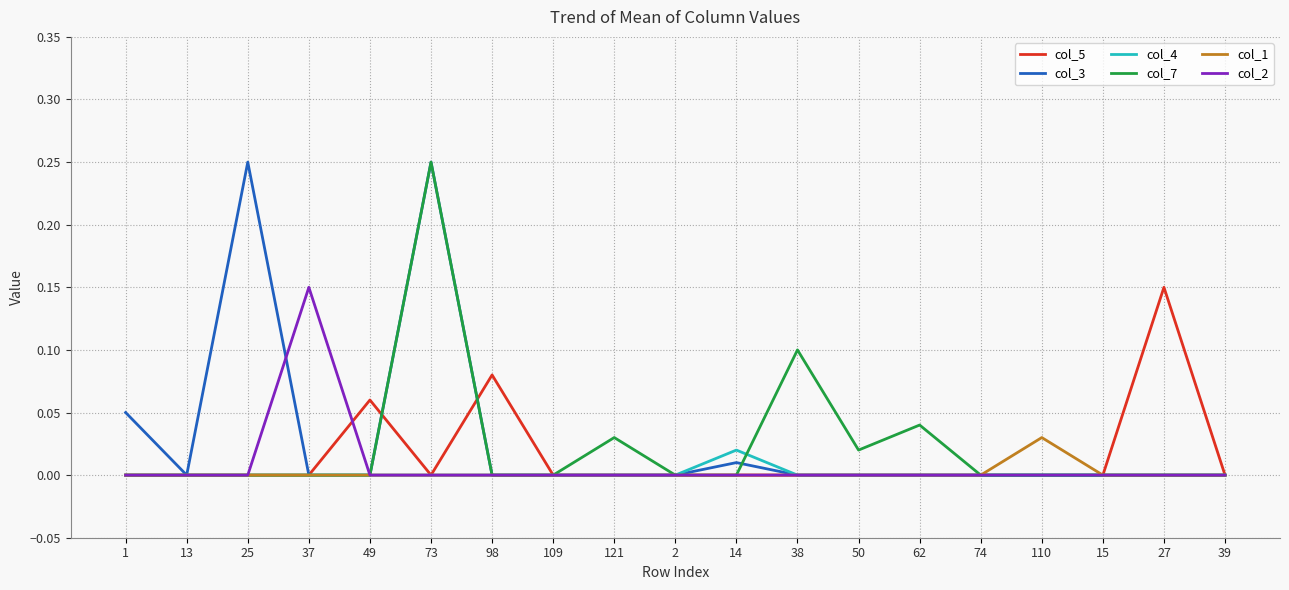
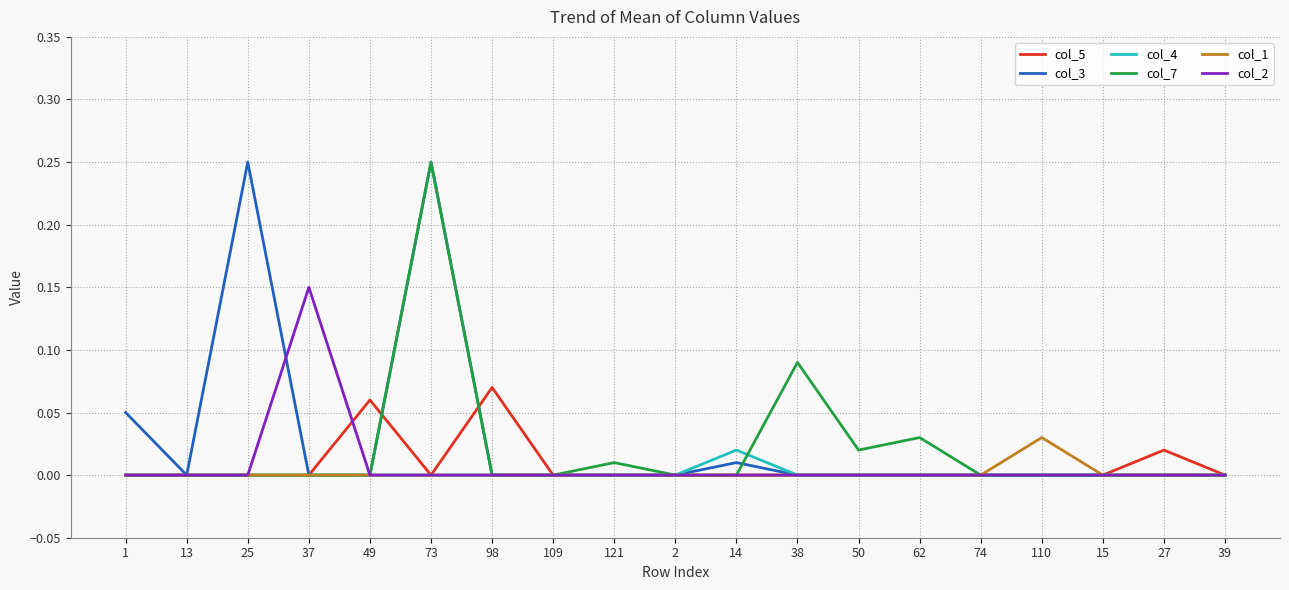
  {
    "col_5": {
      "49": 0.06,
-     "98": 0.08,
-     "27": 0.15
+     "98": 0.07,
+     "27": 0.02
    },
    "col_3": {
      "1": 0.05,
      "25": 0.25,
      "14": 0.01
    },
    "col_4": {
      "14": 0.02
    },
    "col_7": {
-     "121": 0.03,
-     "38": 0.10,
+     "121": 0.01,
+     "38": 0.09,
      "50": 0.02,
-     "62": 0.04
+     "62": 0.03
    },
    "col_1": {
      "110": 0.03
    },
    "col_2": {
      "37": 0.15
    }
  }
